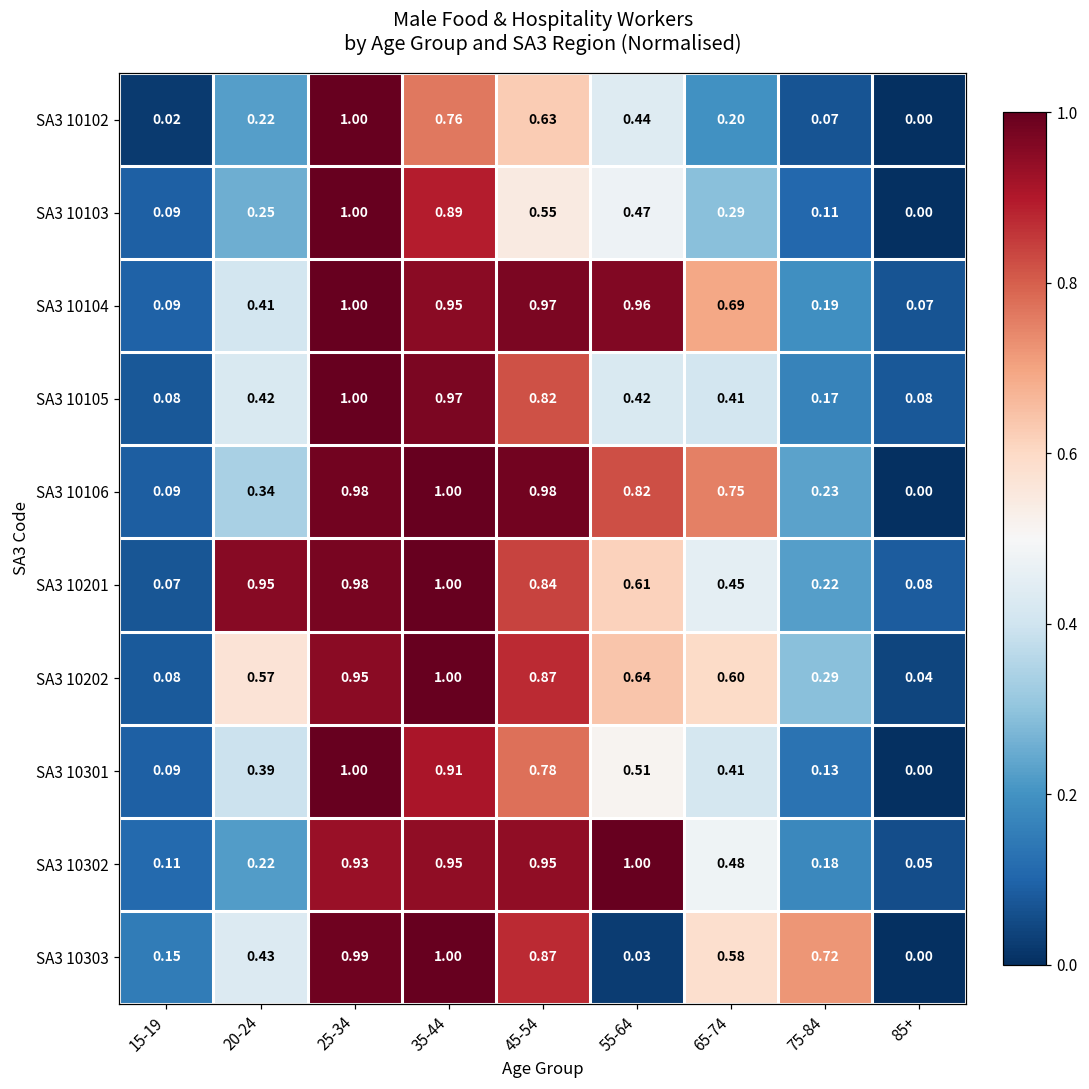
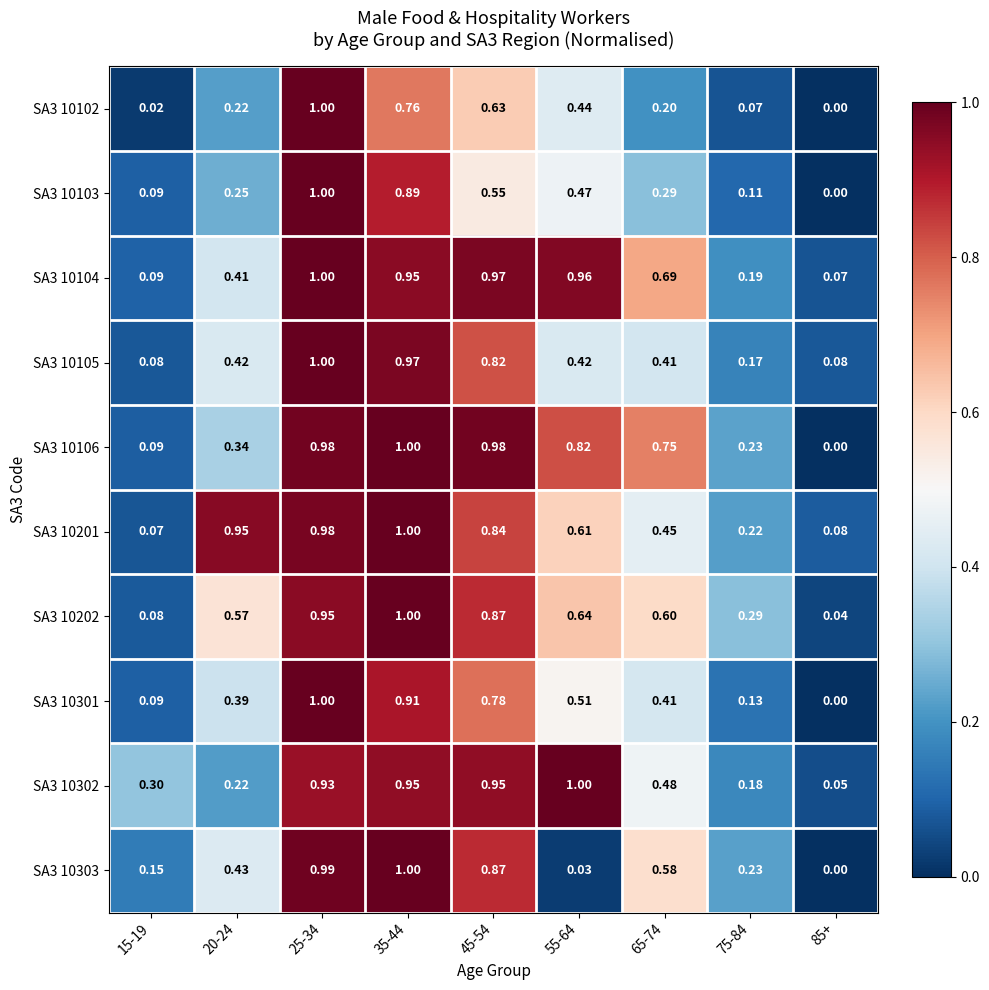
  {
    "SA3 10102": {
      "15-19": 0.02,
      "20-24": 0.22,
      "25-34": 1.00,
      "35-44": 0.76,
      "45-54": 0.63,
      "55-64": 0.44,
      "65-74": 0.20,
      "75-84": 0.07,
      "85+": 0.00
    },
    "SA3 10103": {
      "15-19": 0.09,
      "20-24": 0.25,
      "25-34": 1.00,
      "35-44": 0.89,
      "45-54": 0.55,
      "55-64": 0.47,
      "65-74": 0.29,
      "75-84": 0.11,
      "85+": 0.00
    },
    "SA3 10104": {
      "15-19": 0.09,
      "20-24": 0.41,
      "25-34": 1.00,
      "35-44": 0.95,
      "45-54": 0.97,
      "55-64": 0.96,
      "65-74": 0.69,
      "75-84": 0.19,
      "85+": 0.07
    },
    "SA3 10105": {
      "15-19": 0.08,
      "20-24": 0.42,
      "25-34": 1.00,
      "35-44": 0.97,
      "45-54": 0.82,
      "55-64": 0.42,
      "65-74": 0.41,
      "75-84": 0.17,
      "85+": 0.08
    },
    "SA3 10106": {
      "15-19": 0.09,
      "20-24": 0.34,
      "25-34": 0.98,
      "35-44": 1.00,
      "45-54": 0.98,
      "55-64": 0.82,
      "65-74": 0.75,
      "75-84": 0.23,
      "85+": 0.00
    },
    "SA3 10201": {
      "15-19": 0.07,
      "20-24": 0.95,
      "25-34": 0.98,
      "35-44": 1.00,
      "45-54": 0.84,
      "55-64": 0.61,
      "65-74": 0.45,
      "75-84": 0.22,
      "85+": 0.08
    },
    "SA3 10202": {
      "15-19": 0.08,
      "20-24": 0.57,
      "25-34": 0.95,
      "35-44": 1.00,
      "45-54": 0.87,
      "55-64": 0.64,
      "65-74": 0.60,
      "75-84": 0.29,
      "85+": 0.04
    },
    "SA3 10301": {
      "15-19": 0.09,
      "20-24": 0.39,
      "25-34": 1.00,
      "35-44": 0.91,
      "45-54": 0.78,
      "55-64": 0.51,
      "65-74": 0.41,
      "75-84": 0.13,
      "85+": 0.00
    },
    "SA3 10302": {
-     "15-19": 0.11,
+     "15-19": 0.30,
      "20-24": 0.22,
      "25-34": 0.93,
      "35-44": 0.95,
      "45-54": 0.95,
      "55-64": 1.00,
      "65-74": 0.48,
      "75-84": 0.18,
      "85+": 0.05
    },
    "SA3 10303": {
      "15-19": 0.15,
      "20-24": 0.43,
      "25-34": 0.99,
      "35-44": 1.00,
      "45-54": 0.87,
      "55-64": 0.03,
      "65-74": 0.58,
-     "75-84": 0.72,
+     "75-84": 0.23,
      "85+": 0.00
    }
  }
